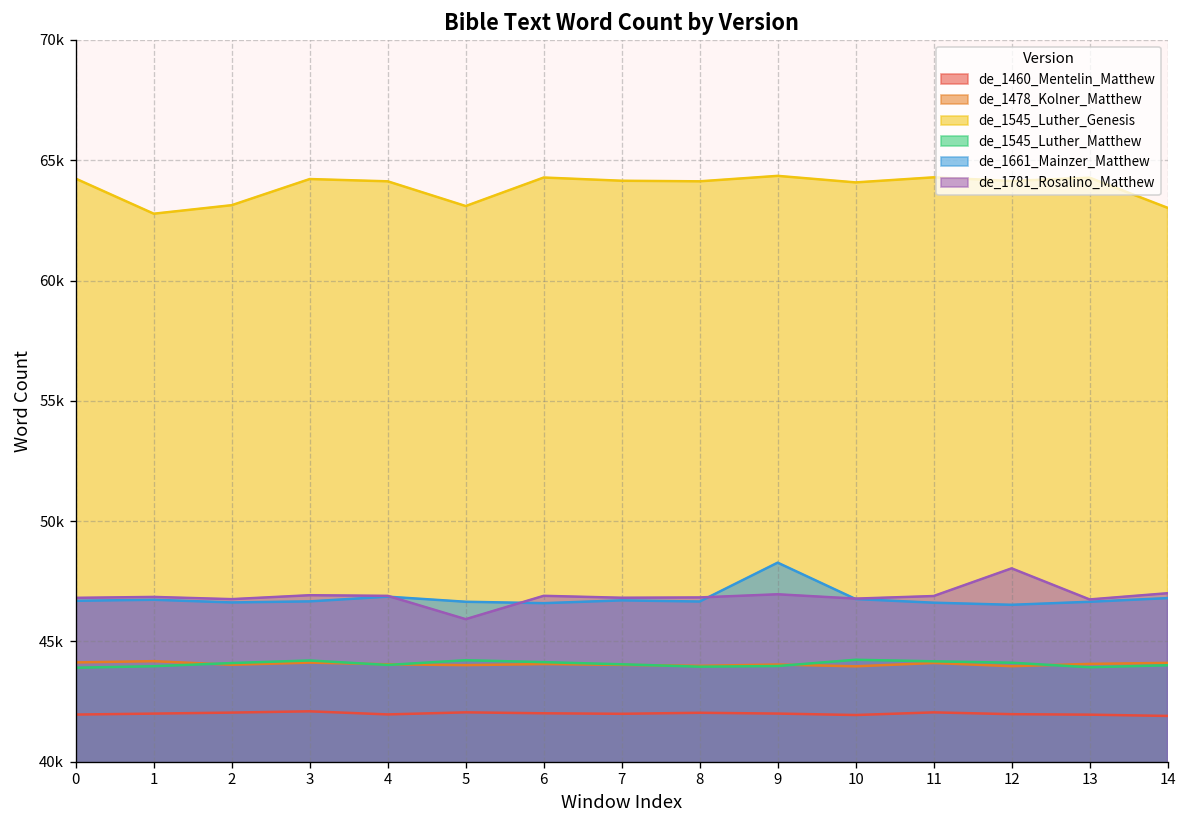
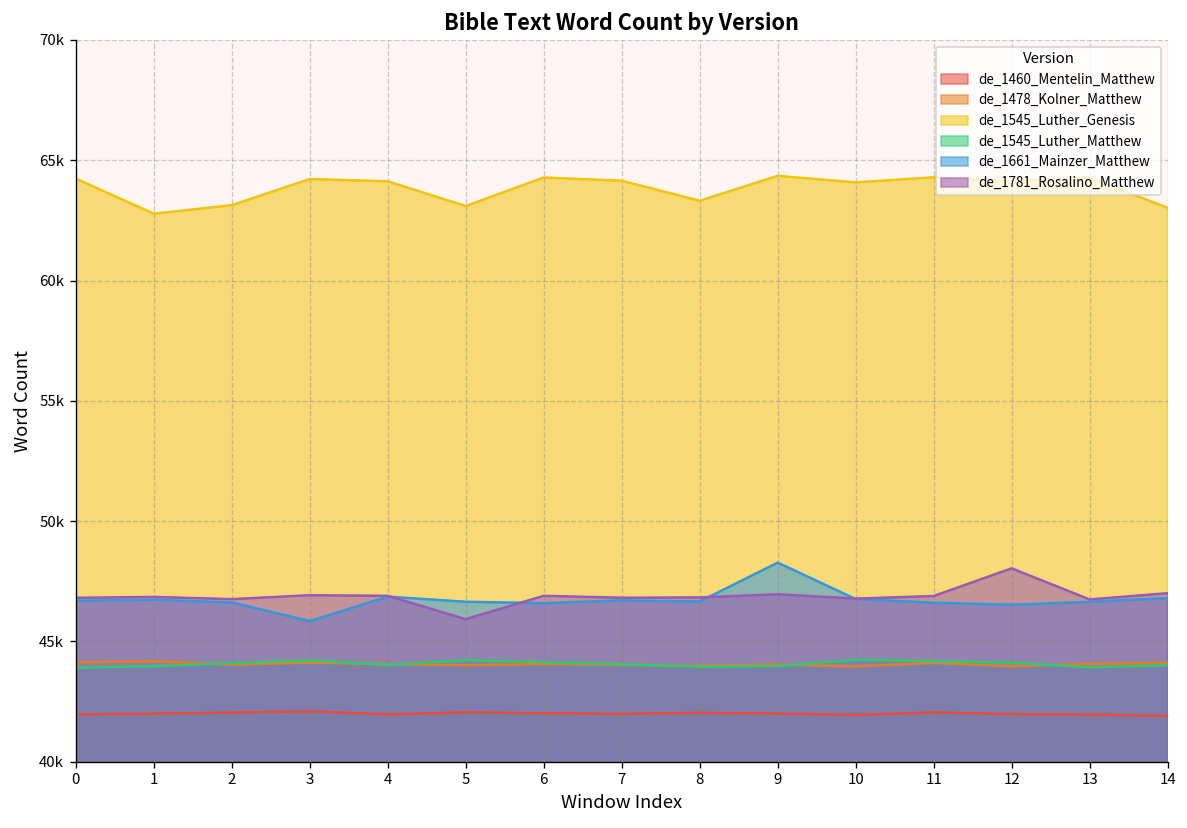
  {
    "de_1545_Luther_Genesis": {
      "0": 64200,
      "1": 62800,
      "2": 63100,
      "3": 64200,
      "4": 64100,
      "5": 63100,
      "6": 64300,
      "7": 64100,
-     "8": 64100,
+     "8": 63300,
      "9": 64400,
      "10": 64100,
      "11": 64300,
      "14": 63000
    },
    "de_1545_Luther_Matthew": {
      "0": 43900,
      "1": 44000,
      "5": 44200,
      "10": 44200,
      "12": 44100,
      "13": 43900
    },
    "de_1661_Mainzer_Matthew": {
      "2": 46600,
-     "3": 46700,
+     "3": 45800,
      "5": 46600,
      "6": 46600,
      "8": 46700,
      "9": 48300,
      "11": 46600,
      "12": 46500,
      "14": 46800
    },
    "de_1781_Rosalino_Matthew": {
      "2": 46800,
      "3": 46900,
      "5": 45900,
      "6": 46900,
      "8": 46800,
      "9": 47000,
      "11": 46900,
      "12": 48000,
      "14": 47000
    }
  }
